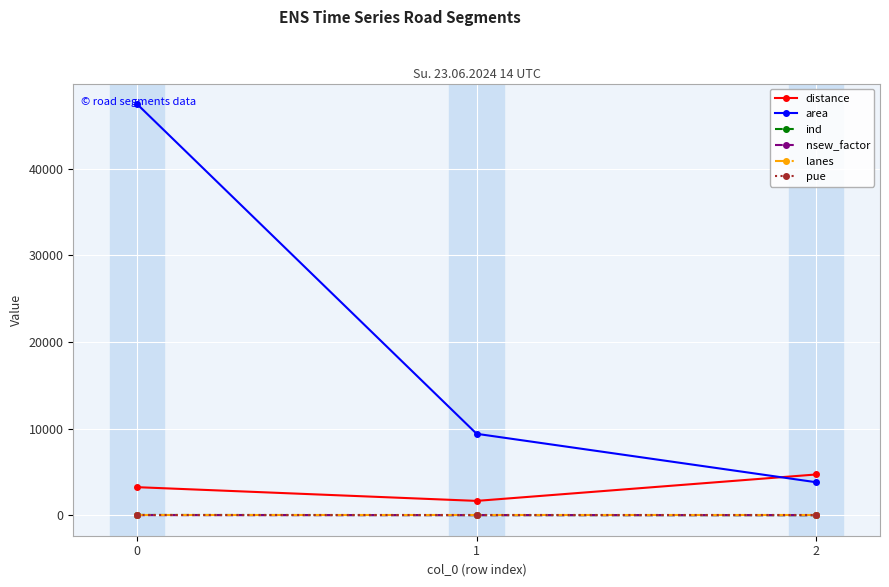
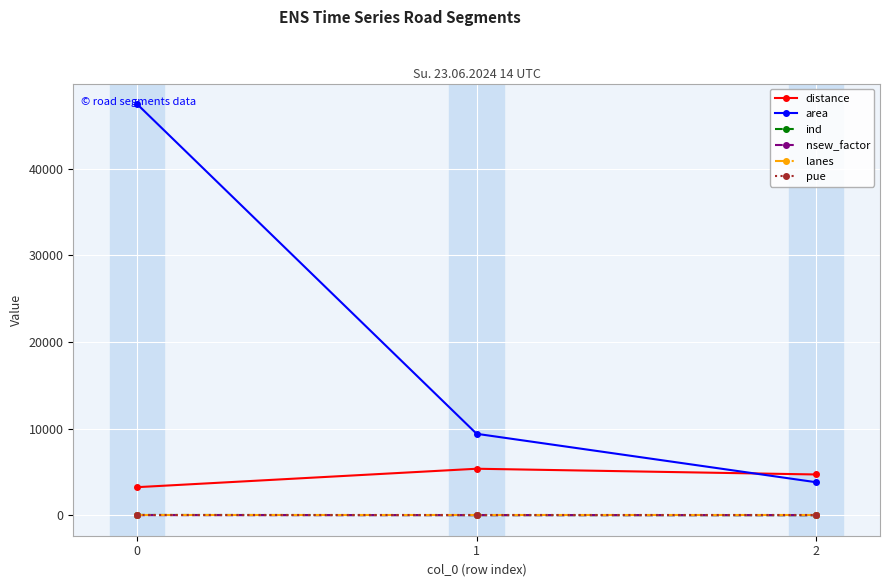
  {
    "distance": {
      "0": 3000,
-     "1": 2000,
+     "1": 5000,
      "2": 5000
    },
    "area": {
      "0": 47000,
      "1": 9000,
      "2": 4000
    },
    "pue": {
      "0": 0,
      "1": 0,
      "2": 0
    }
  }
